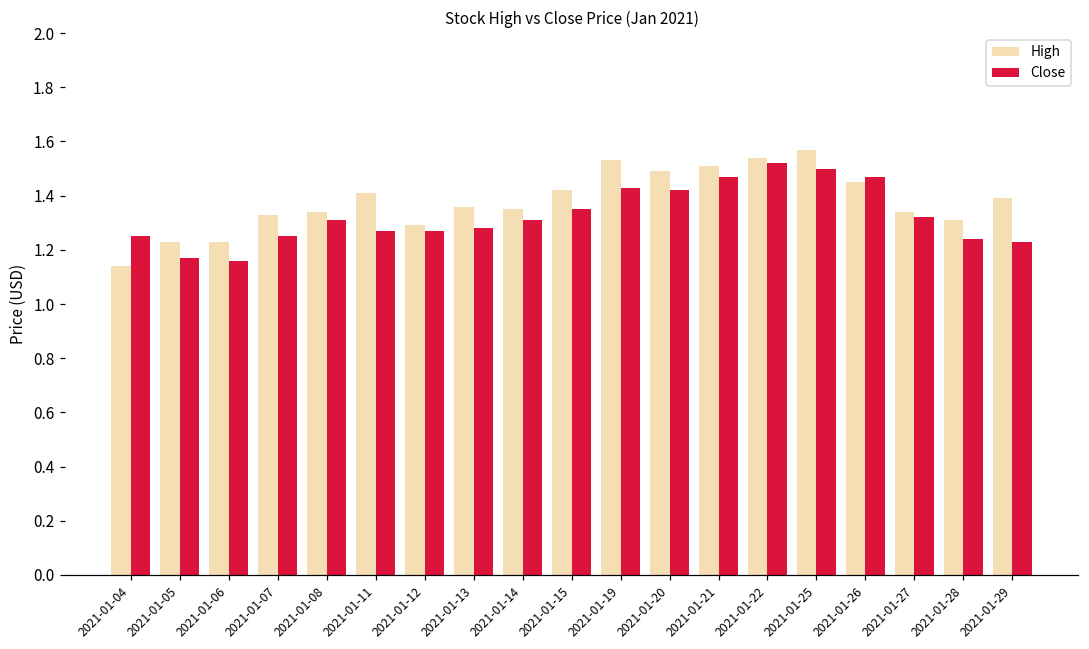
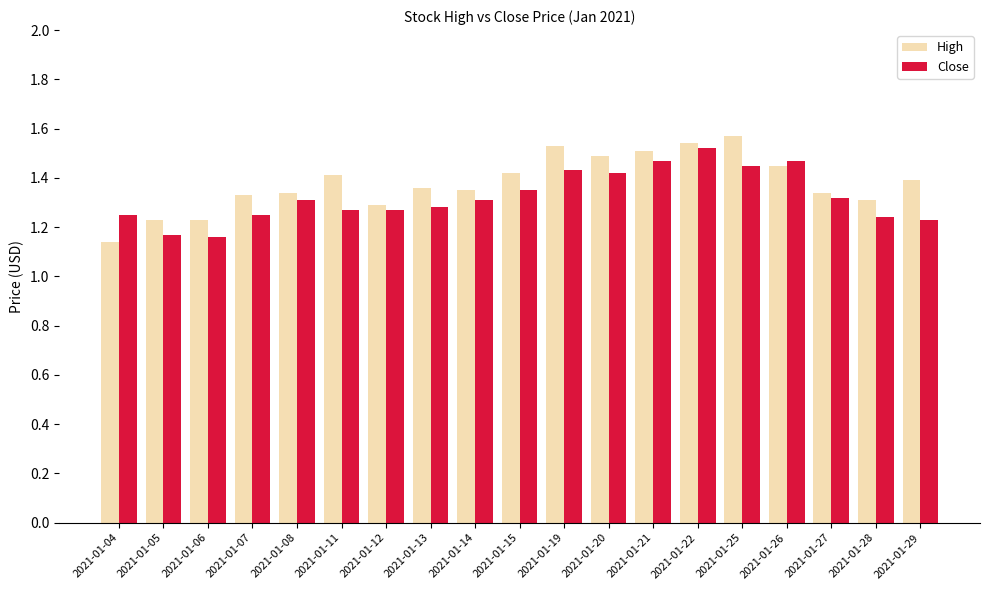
  {
    "High": {
      "2021-01-04": 1.14,
      "2021-01-05": 1.23,
      "2021-01-06": 1.23,
      "2021-01-07": 1.33,
      "2021-01-08": 1.34,
      "2021-01-11": 1.41,
      "2021-01-12": 1.29,
      "2021-01-13": 1.36,
      "2021-01-14": 1.35,
      "2021-01-15": 1.42,
      "2021-01-19": 1.53,
      "2021-01-20": 1.49,
      "2021-01-21": 1.51,
      "2021-01-22": 1.54,
      "2021-01-25": 1.57,
      "2021-01-26": 1.45,
      "2021-01-27": 1.34,
      "2021-01-28": 1.31,
      "2021-01-29": 1.39
    },
    "Close": {
      "2021-01-04": 1.25,
      "2021-01-05": 1.17,
      "2021-01-06": 1.16,
      "2021-01-07": 1.25,
      "2021-01-08": 1.31,
      "2021-01-11": 1.27,
      "2021-01-12": 1.27,
      "2021-01-13": 1.28,
      "2021-01-14": 1.31,
      "2021-01-15": 1.35,
      "2021-01-19": 1.43,
      "2021-01-20": 1.42,
      "2021-01-21": 1.47,
      "2021-01-22": 1.52,
-     "2021-01-25": 1.50,
+     "2021-01-25": 1.45,
      "2021-01-26": 1.47,
      "2021-01-27": 1.32,
      "2021-01-28": 1.24,
      "2021-01-29": 1.23
    }
  }
